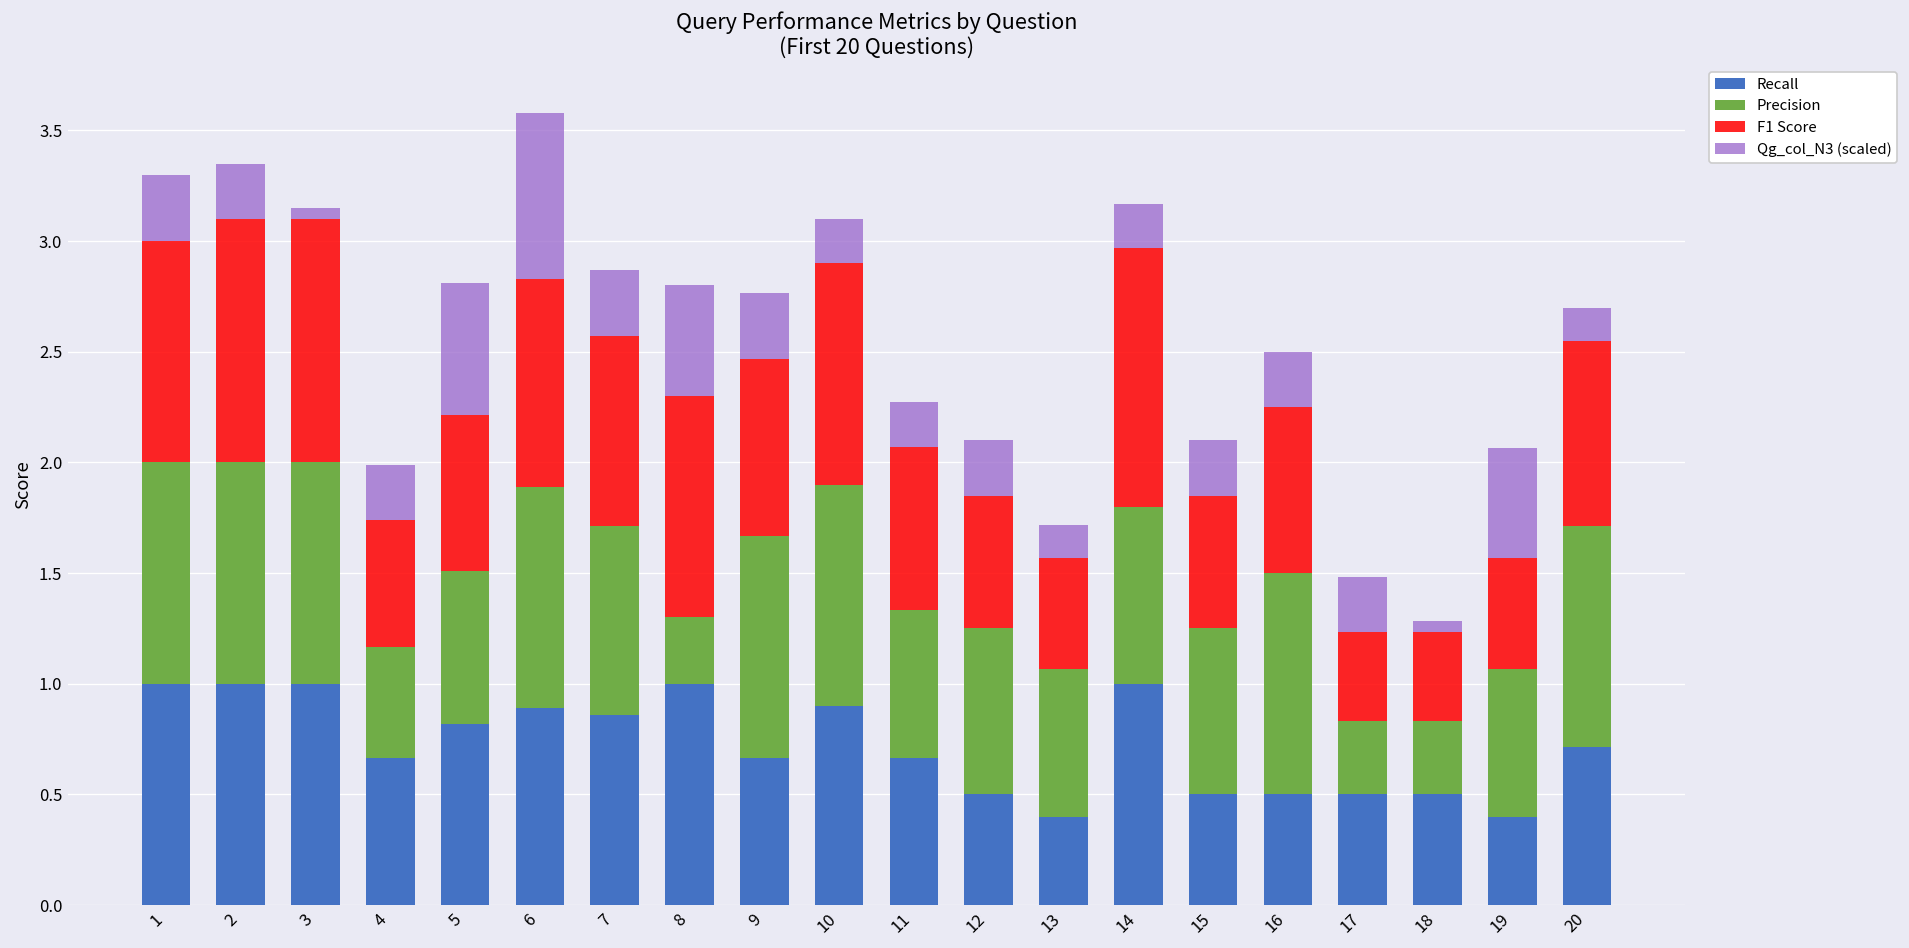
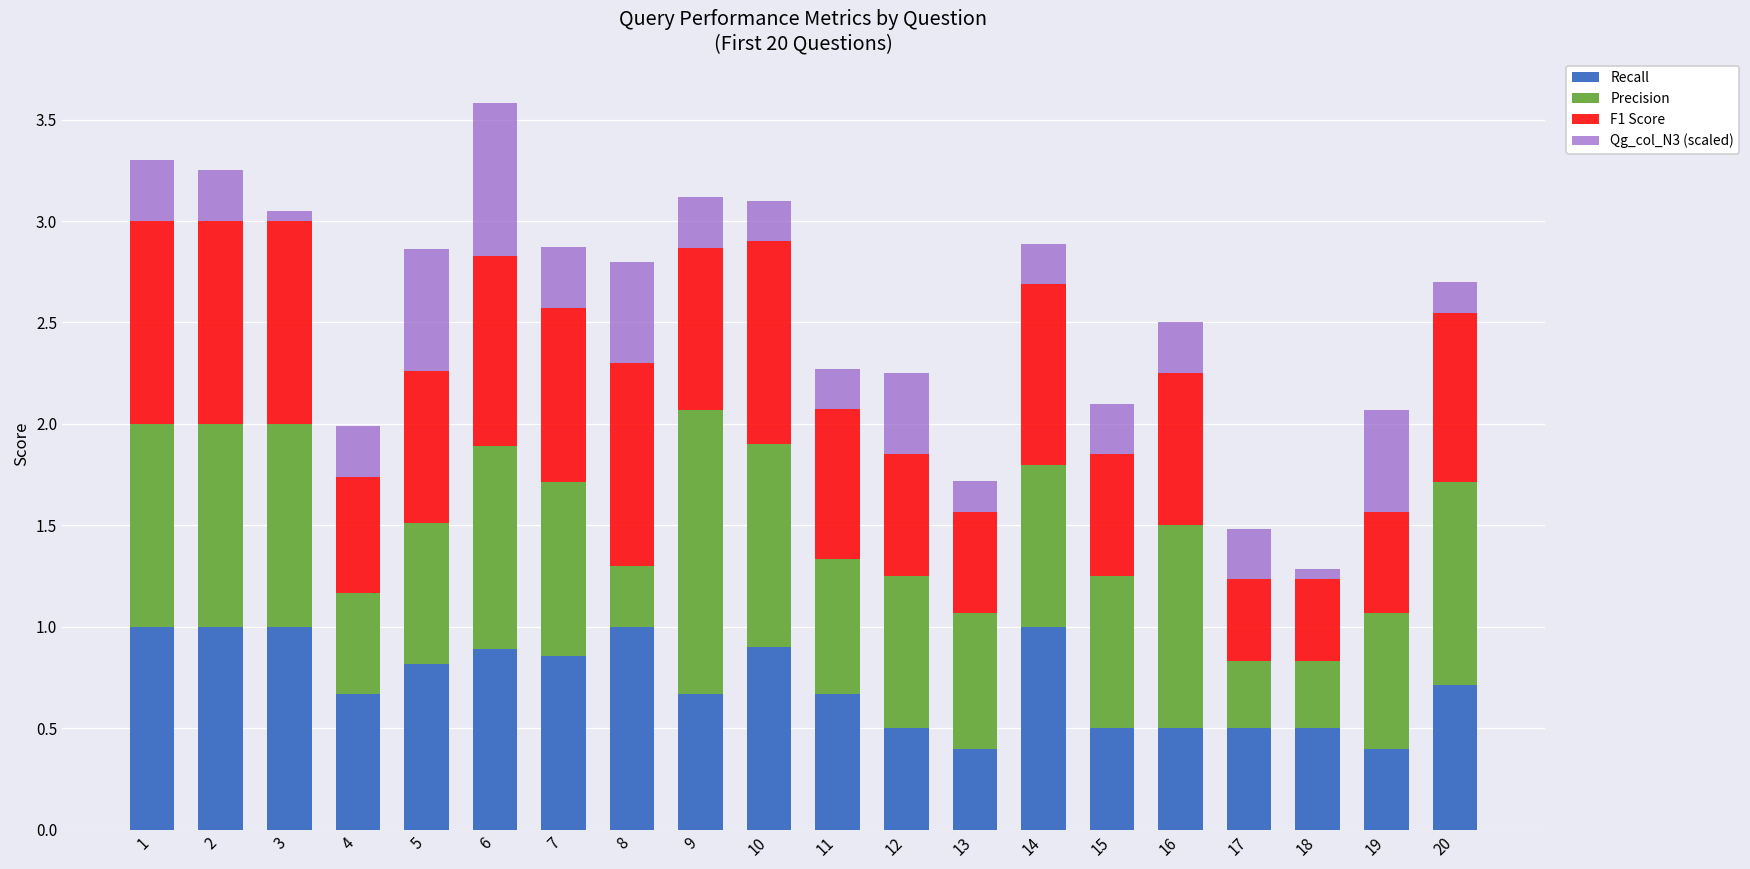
  {
    "Recall": {
      "1": 1.00,
      "2": 1.00,
      "3": 1.00,
      "4": 0.67,
      "5": 0.82,
      "6": 0.89,
      "7": 0.86,
      "8": 1.00,
      "9": 0.67,
      "10": 0.90,
      "11": 0.67,
      "12": 0.50,
      "13": 0.40,
      "14": 1.00,
      "15": 0.50,
      "16": 0.50,
      "17": 0.50,
      "18": 0.50,
      "19": 0.40,
      "20": 0.71
    },
    "Precision": {
      "1": 1.0,
      "2": 1.0,
      "3": 1.0,
      "4": 0.5,
      "5": 0.7,
      "6": 1.0,
      "7": 0.86,
      "8": 0.3,
-     "9": 1.0,
+     "9": 1.4,
      "10": 1.0,
      "11": 0.67,
      "12": 0.75,
      "13": 0.67,
      "14": 0.8,
      "15": 0.75,
      "16": 1.0,
      "17": 0.33,
      "18": 0.33,
      "19": 0.67,
      "20": 1.0
    },
    "F1 Score": {
      "1": 1.00,
-     "2": 1.1,
-     "3": 1.1,
+     "2": 1.0,
+     "3": 1.0,
      "4": 0.57,
-     "5": 0.70,
+     "5": 0.75,
      "6": 0.94,
      "7": 0.86,
      "8": 1.00,
      "9": 0.80,
      "10": 1.00,
      "11": 0.74,
      "12": 0.60,
      "13": 0.50,
-     "14": 1.17,
+     "14": 0.89,
      "15": 0.60,
      "16": 0.75,
      "17": 0.40,
      "18": 0.40,
      "19": 0.50,
      "20": 0.83
    },
    "Qg_col_N3 (scaled)": {
      "1": 0.30,
      "2": 0.25,
      "3": 0.05,
      "4": 0.25,
      "5": 0.60,
      "6": 0.75,
      "7": 0.30,
      "8": 0.50,
-     "9": 0.30,
+     "9": 0.25,
      "10": 0.20,
      "11": 0.20,
-     "12": 0.25,
+     "12": 0.40,
      "13": 0.15,
      "14": 0.20,
      "15": 0.25,
      "16": 0.25,
      "17": 0.25,
      "18": 0.05,
      "19": 0.50,
      "20": 0.15
    }
  }
